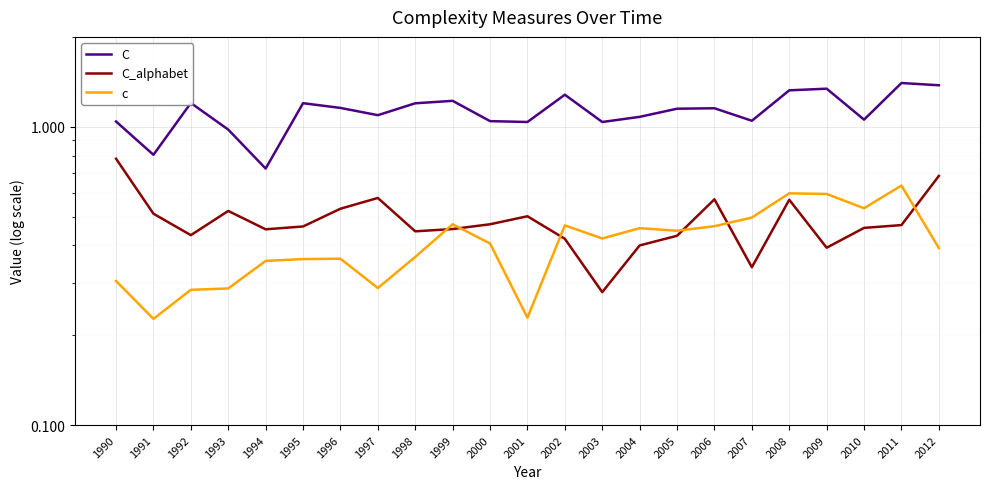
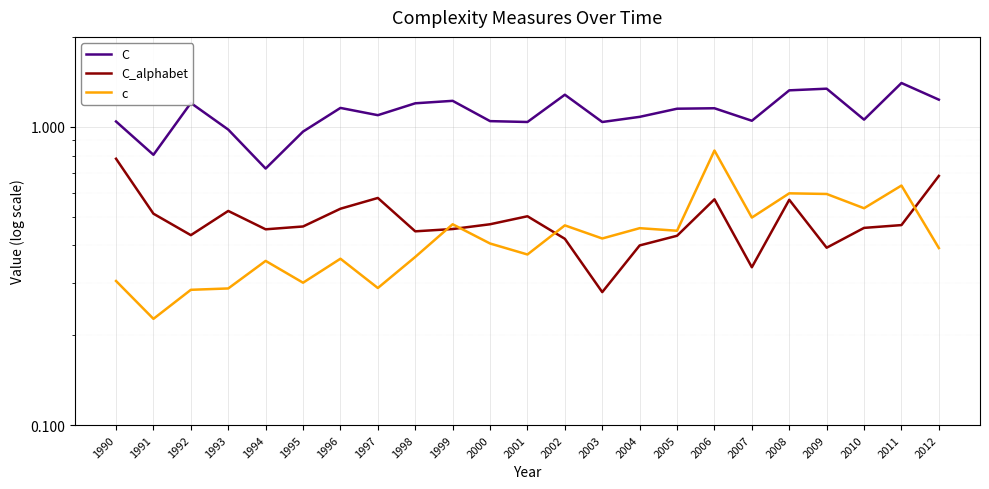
  {
    "C": {
      "1990": 1.04,
      "1991": 0.81,
      "1993": 0.98,
      "1994": 0.72,
-     "1995": 1.20,
+     "1995": 0.96,
      "1996": 1.16,
      "1997": 1.09,
      "1998": 1.20,
      "1999": 1.22,
      "2000": 1.04,
      "2001": 1.04,
      "2002": 1.28,
      "2003": 1.04,
      "2004": 1.08,
      "2005": 1.15,
      "2006": 1.15,
      "2007": 1.05,
      "2008": 1.3,
      "2009": 1.3,
      "2010": 1.06,
      "2011": 1.4,
-     "2012": 1.4
+     "2012": 1.23
    },
    "C_alphabet": {
      "1990": 0.78,
      "1991": 0.51,
      "1992": 0.43,
      "1993": 0.52,
      "1994": 0.45,
      "1995": 0.46,
      "1996": 0.53,
      "1997": 0.58,
      "1998": 0.45,
      "1999": 0.45,
      "2000": 0.47,
      "2001": 0.50,
      "2002": 0.42,
      "2003": 0.28,
      "2004": 0.40,
      "2005": 0.43,
      "2006": 0.57,
      "2007": 0.34,
      "2008": 0.57,
      "2009": 0.39,
      "2010": 0.46,
      "2011": 0.47,
      "2012": 0.68
    },
    "c": {
      "1990": 0.30,
      "1991": 0.23,
      "1992": 0.28,
      "1993": 0.29,
      "1994": 0.36,
-     "1995": 0.36,
+     "1995": 0.30,
      "1996": 0.36,
      "1997": 0.29,
      "1998": 0.37,
      "1999": 0.47,
      "2000": 0.41,
-     "2001": 0.23,
+     "2001": 0.37,
      "2002": 0.47,
      "2003": 0.42,
      "2004": 0.46,
      "2005": 0.45,
-     "2006": 0.46,
+     "2006": 0.83,
      "2007": 0.50,
      "2008": 0.60,
      "2009": 0.60,
      "2010": 0.53,
      "2011": 0.64,
      "2012": 0.39
    }
  }
